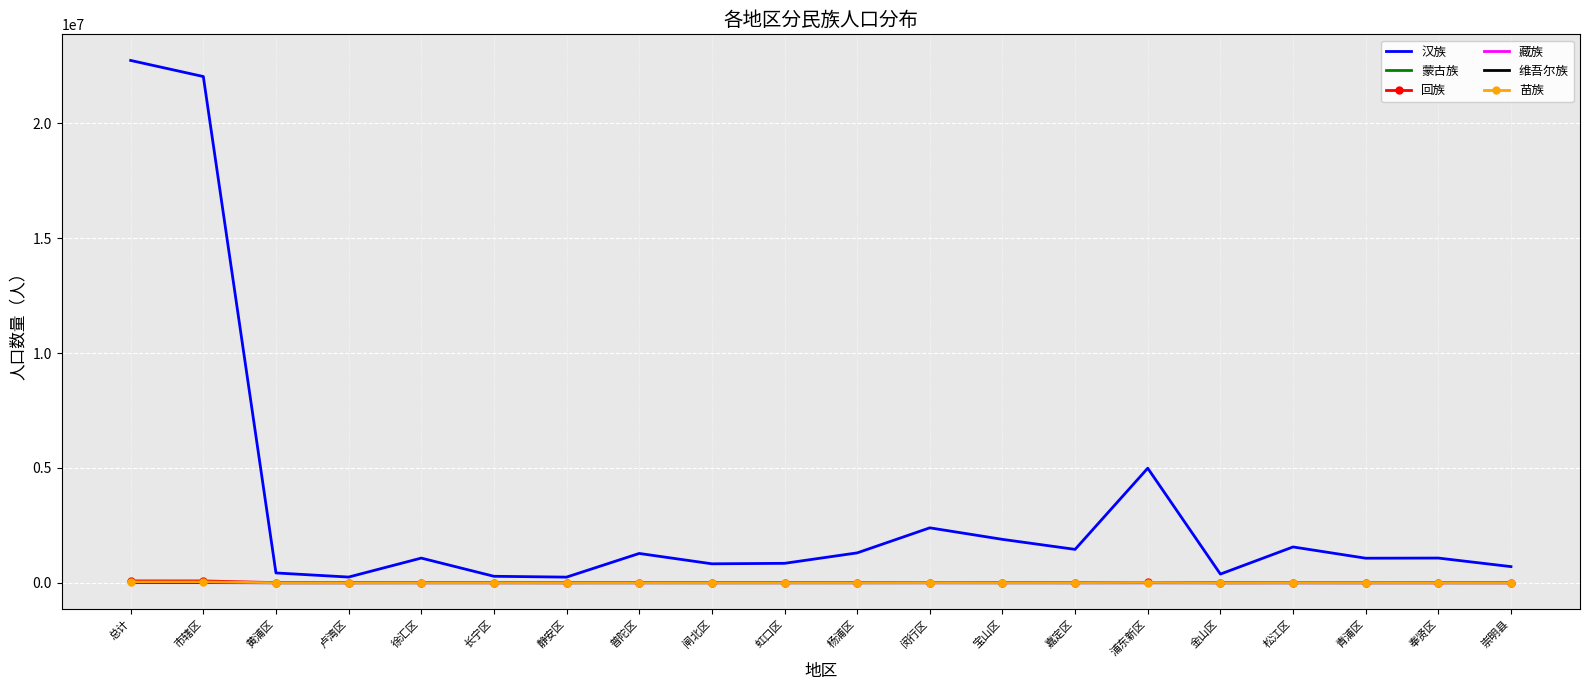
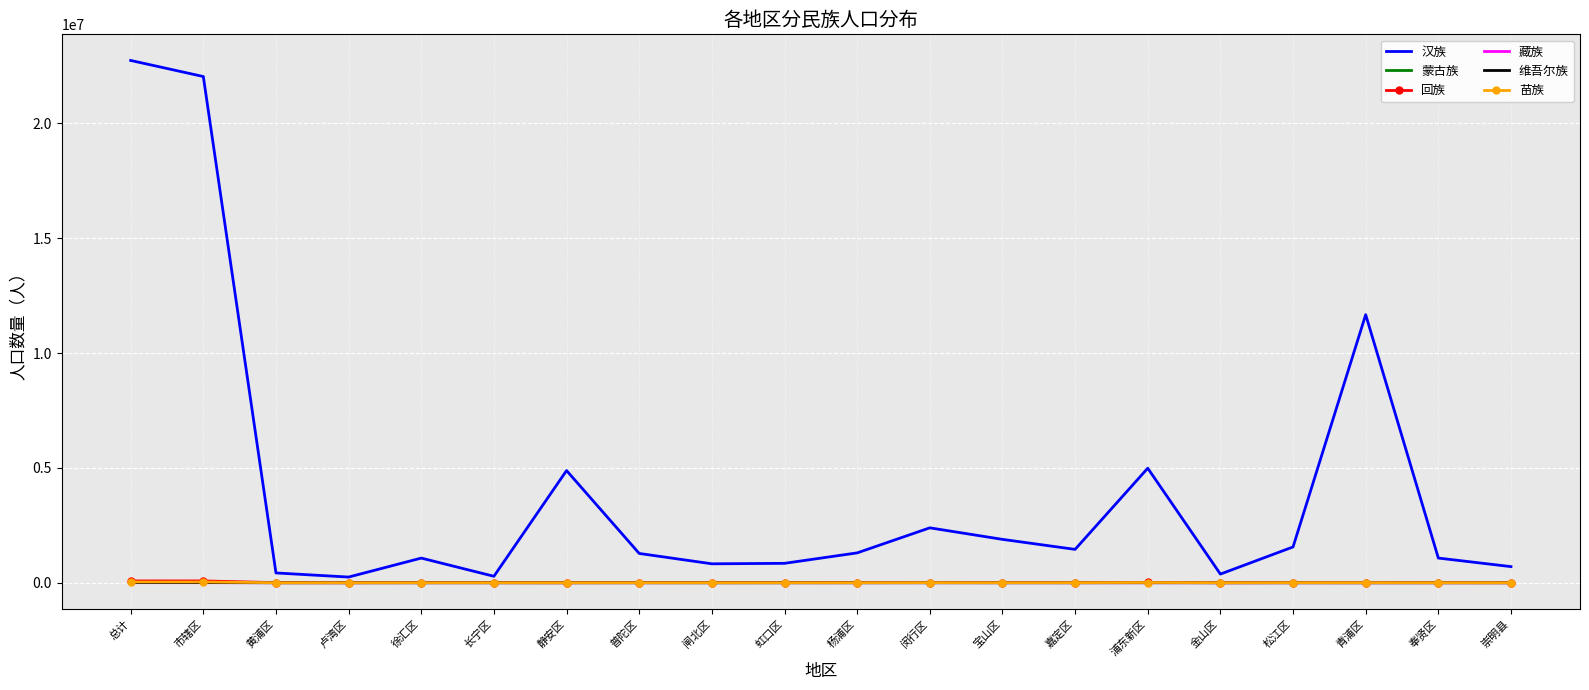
  {
    "汉族": {
      "总计": 22700000,
      "市辖区": 22000000,
      "黄浦区": 400000,
      "卢湾区": 200000,
      "徐汇区": 1100000,
      "长宁区": 300000,
-     "静安区": 200000,
+     "静安区": 4900000,
      "普陀区": 1300000,
      "闸北区": 800000,
      "虹口区": 800000,
      "杨浦区": 1300000,
      "闵行区": 2400000,
      "宝山区": 1900000,
      "嘉定区": 1500000,
      "浦东新区": 5000000,
      "金山区": 400000,
      "松江区": 1600000,
-     "青浦区": 1100000,
+     "青浦区": 11700000,
      "奉贤区": 1100000,
      "崇明县": 700000
    }
  }
